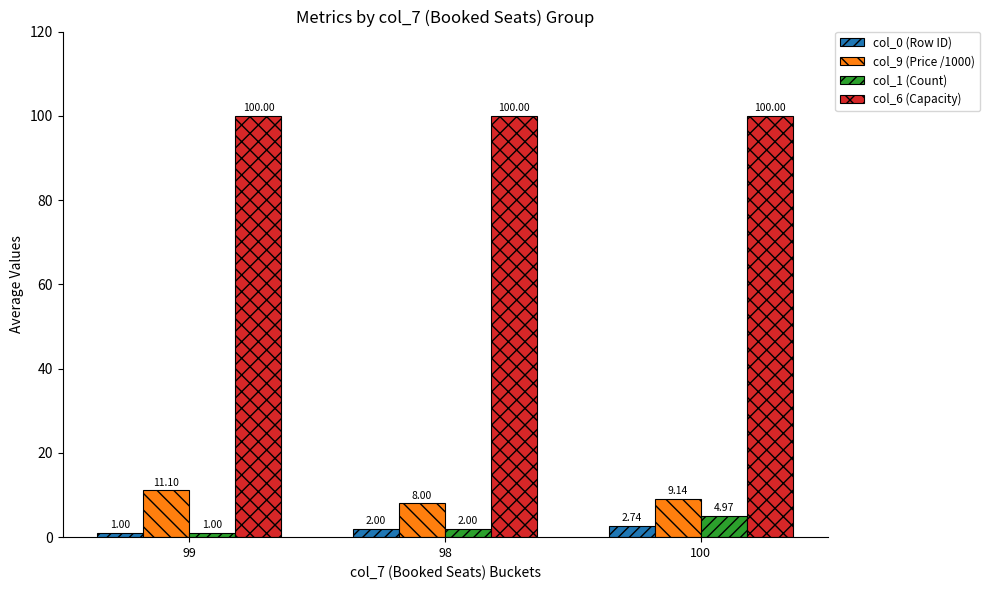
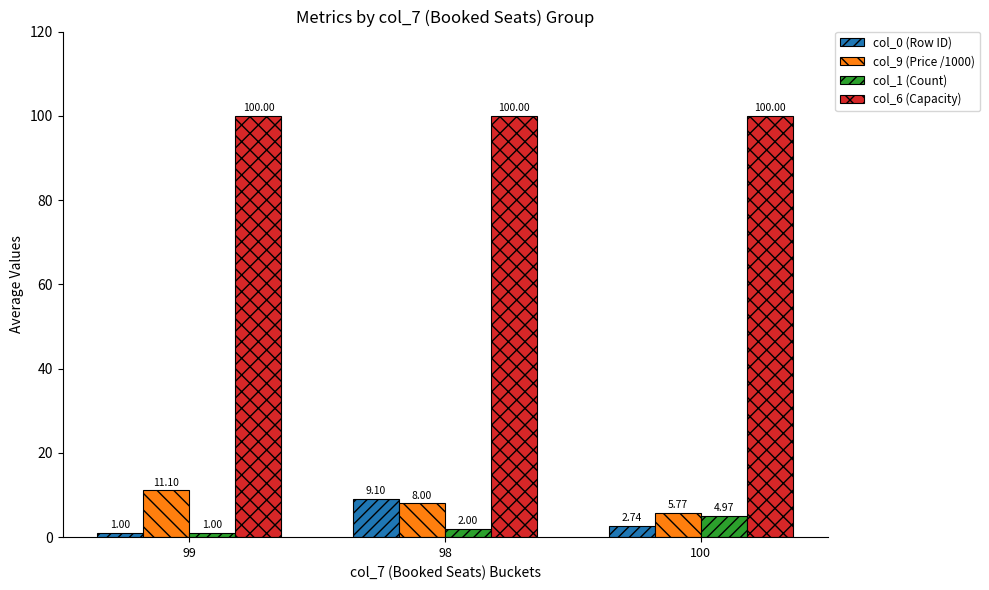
  {
    "col_0 (Row ID)": {
      "99": 1.00,
-     "98": 2.00,
+     "98": 9.10,
      "100": 2.74
    },
    "col_9 (Price /1000)": {
      "99": 11.10,
      "98": 8.00,
-     "100": 9.14
+     "100": 5.77
    },
    "col_1 (Count)": {
      "99": 1.00,
      "98": 2.00,
      "100": 4.97
    },
    "col_6 (Capacity)": {
      "99": 100.00,
      "98": 100.00,
      "100": 100.00
    }
  }
